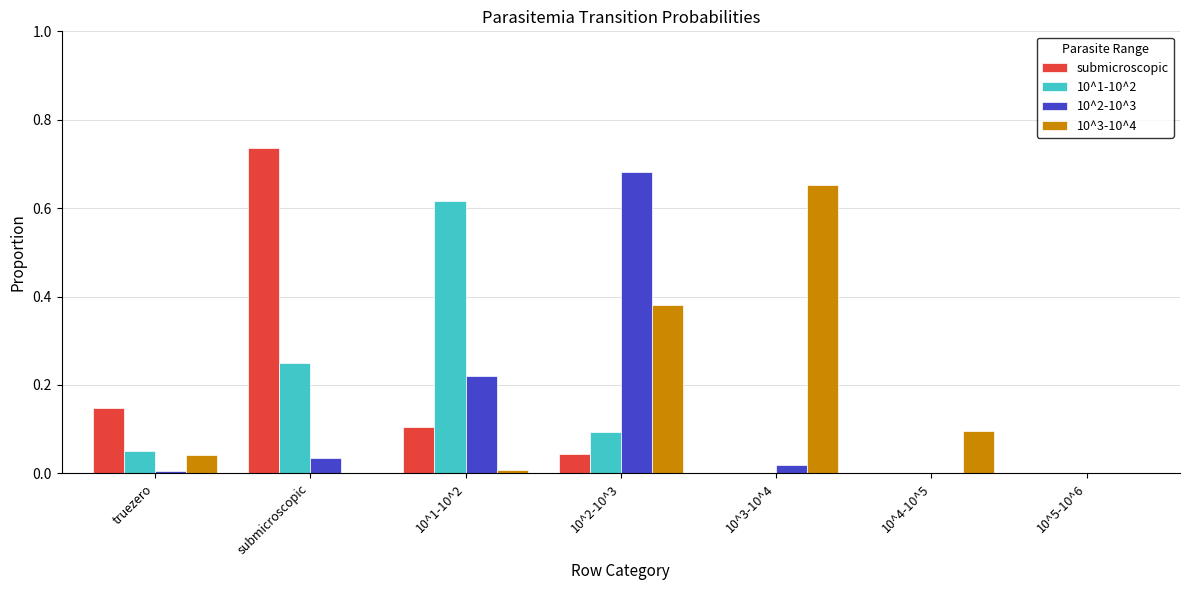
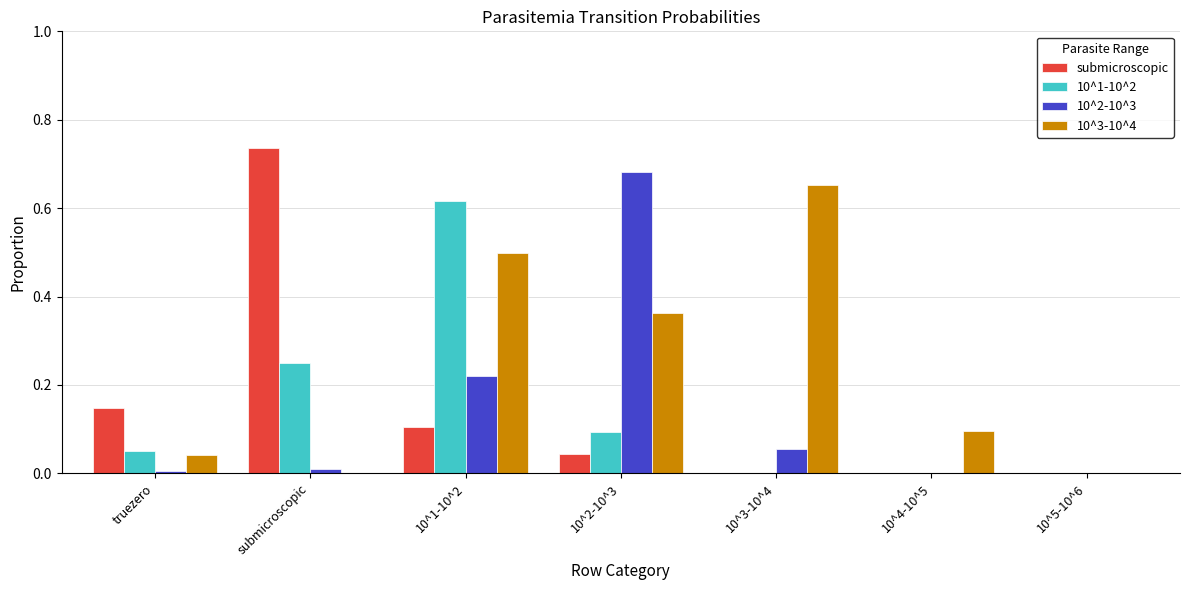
  {
    "submicroscopic": {
      "truezero": 0.15,
      "submicroscopic": 0.74,
      "10^1-10^2": 0.11,
      "10^2-10^3": 0.04,
      "10^3-10^4": 0.00,
      "10^4-10^5": 0.00,
      "10^5-10^6": 0.00
    },
    "10^1-10^2": {
      "truezero": 0.05,
      "submicroscopic": 0.25,
      "10^1-10^2": 0.62,
      "10^2-10^3": 0.09,
      "10^3-10^4": 0.00,
      "10^4-10^5": 0.00,
      "10^5-10^6": 0.00
    },
    "10^2-10^3": {
-     "submicroscopic": 0.04,
+     "submicroscopic": 0.01,
      "10^1-10^2": 0.22,
      "10^2-10^3": 0.68,
-     "10^3-10^4": 0.02,
+     "10^3-10^4": 0.06,
      "10^4-10^5": 0.00,
      "10^5-10^6": 0.00
    },
    "10^3-10^4": {
      "truezero": 0.04,
      "submicroscopic": 0.00,
-     "10^1-10^2": 0.01,
-     "10^2-10^3": 0.38,
+     "10^1-10^2": 0.50,
+     "10^2-10^3": 0.36,
      "10^3-10^4": 0.65,
      "10^4-10^5": 0.10,
      "10^5-10^6": 0.00
    }
  }
